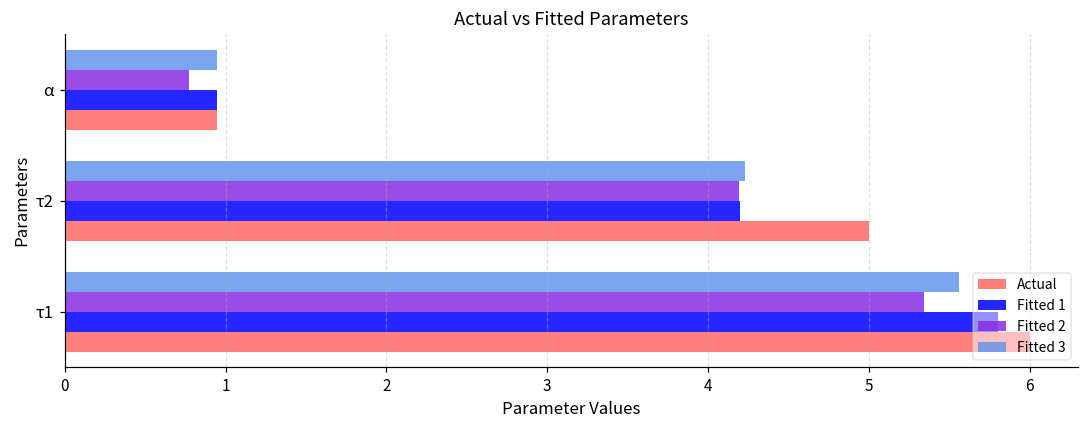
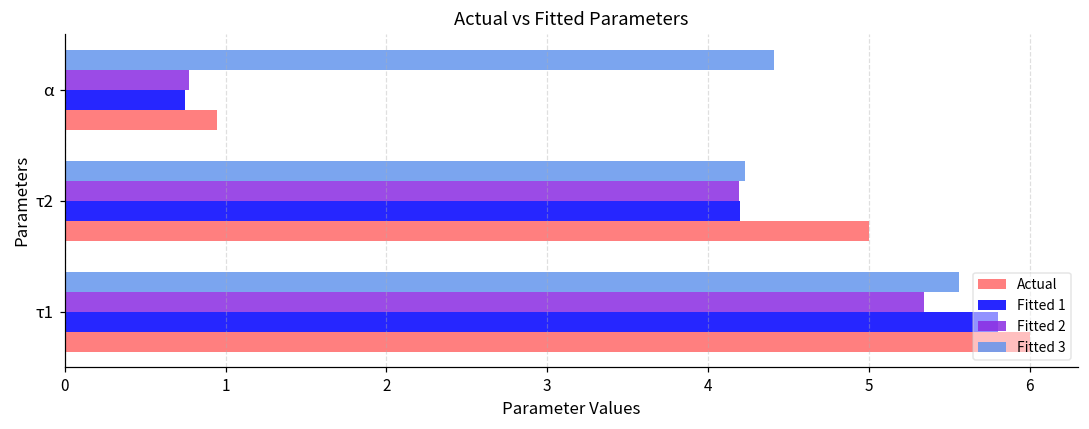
  {
    "Actual": {
      "α": 0.95,
      "τ2": 5.00
    },
    "Fitted 1": {
-     "α": 0.95,
+     "α": 0.75,
      "τ2": 4.20
    },
    "Fitted 2": {
      "α": 0.77,
      "τ2": 4.19,
      "τ1": 5.34
    },
    "Fitted 3": {
-     "α": 0.95,
+     "α": 4.41,
      "τ2": 4.23,
      "τ1": 5.56
    }
  }
